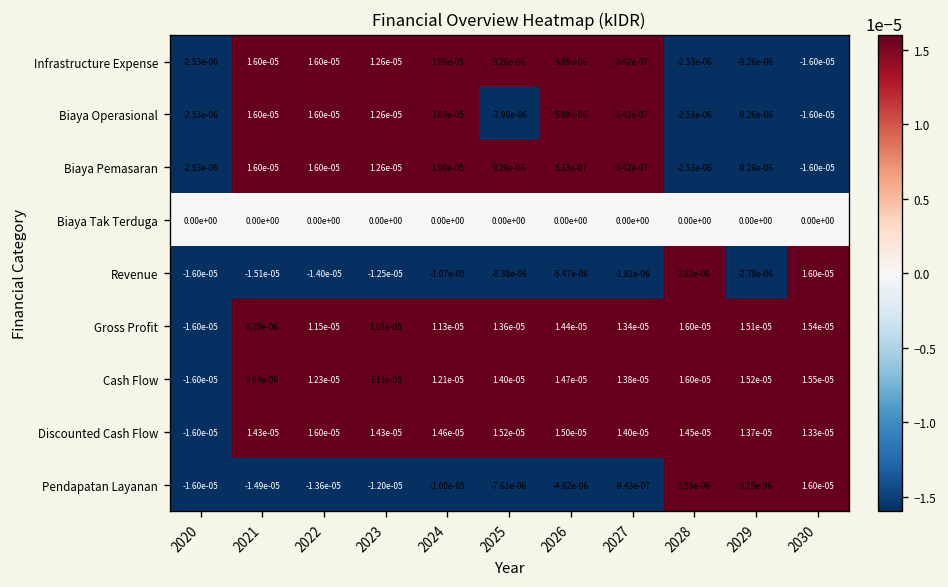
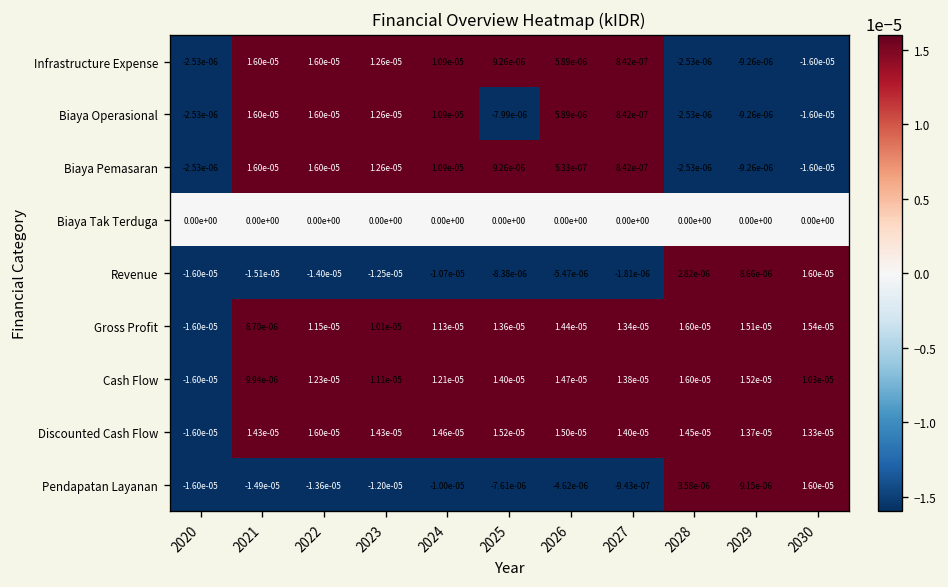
  {
    "Infrastructure Expense": {
      "2020": "-2.53e-06",
      "2021": "1.60e-05",
      "2022": "1.60e-05",
      "2023": "1.26e-05",
      "2024": "1.09e-05",
      "2025": "9.26e-06",
      "2026": "5.89e-06",
      "2027": "8.42e-07",
      "2028": "-2.53e-06",
      "2029": "-9.26e-06",
      "2030": "-1.60e-05"
    },
    "Biaya Operasional": {
      "2020": "-2.53e-06",
      "2021": "1.60e-05",
      "2022": "1.60e-05",
      "2023": "1.26e-05",
      "2024": "1.09e-05",
      "2025": "-7.99e-06",
      "2026": "5.89e-06",
      "2027": "8.42e-07",
      "2028": "-2.53e-06",
      "2029": "-9.26e-06",
      "2030": "-1.60e-05"
    },
    "Biaya Pemasaran": {
      "2020": "-2.53e-06",
      "2021": "1.60e-05",
      "2022": "1.60e-05",
      "2023": "1.26e-05",
      "2024": "1.09e-05",
      "2025": "9.26e-06",
      "2026": "5.33e-07",
      "2027": "8.42e-07",
      "2028": "-2.53e-06",
      "2029": "-9.26e-06",
      "2030": "-1.60e-05"
    },
    "Biaya Tak Terduga": {
      "2020": "0.00e+00",
      "2021": "0.00e+00",
      "2022": "0.00e+00",
      "2023": "0.00e+00",
      "2024": "0.00e+00",
      "2025": "0.00e+00",
      "2026": "0.00e+00",
      "2027": "0.00e+00",
      "2028": "0.00e+00",
      "2029": "0.00e+00",
      "2030": "0.00e+00"
    },
    "Revenue": {
      "2020": "-1.60e-05",
      "2021": "-1.51e-05",
      "2022": "-1.40e-05",
      "2023": "-1.25e-05",
      "2024": "-1.07e-05",
      "2025": "-8.38e-06",
      "2026": "-5.47e-06",
      "2027": "-1.81e-06",
      "2028": "2.82e-06",
-     "2029": "-2.78e-06",
+     "2029": "8.66e-06",
      "2030": "1.60e-05"
    },
    "Gross Profit": {
      "2020": "-1.60e-05",
      "2021": "8.70e-06",
      "2022": "1.15e-05",
      "2023": "1.01e-05",
      "2024": "1.13e-05",
      "2025": "1.36e-05",
      "2026": "1.44e-05",
      "2027": "1.34e-05",
      "2028": "1.60e-05",
      "2029": "1.51e-05",
      "2030": "1.54e-05"
    },
    "Cash Flow": {
      "2020": "-1.60e-05",
      "2021": "9.94e-06",
      "2022": "1.23e-05",
      "2023": "1.11e-05",
      "2024": "1.21e-05",
      "2025": "1.40e-05",
      "2026": "1.47e-05",
      "2027": "1.38e-05",
      "2028": "1.60e-05",
      "2029": "1.52e-05",
-     "2030": "1.55e-05"
+     "2030": "1.03e-05"
    },
    "Discounted Cash Flow": {
      "2020": "-1.60e-05",
      "2021": "1.43e-05",
      "2022": "1.60e-05",
      "2023": "1.43e-05",
      "2024": "1.46e-05",
      "2025": "1.52e-05",
      "2026": "1.50e-05",
      "2027": "1.40e-05",
      "2028": "1.45e-05",
      "2029": "1.37e-05",
      "2030": "1.33e-05"
    },
    "Pendapatan Layanan": {
      "2020": "-1.60e-05",
      "2021": "-1.49e-05",
      "2022": "-1.36e-05",
      "2023": "-1.20e-05",
      "2024": "-1.00e-05",
      "2025": "-7.61e-06",
      "2026": "-4.62e-06",
      "2027": "-9.43e-07",
      "2028": "3.58e-06",
      "2029": "9.15e-06",
      "2030": "1.60e-05"
    }
  }
